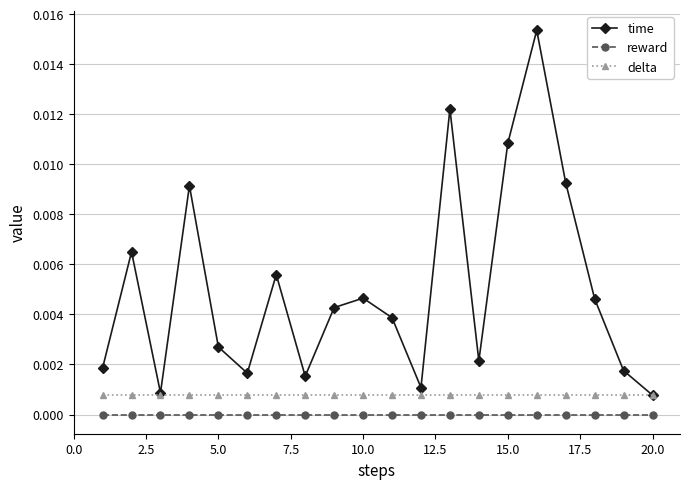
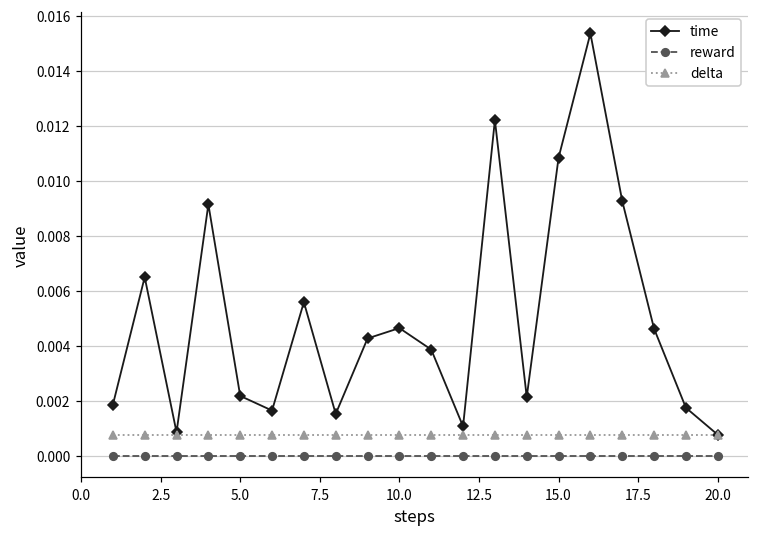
  {
    "time": {
-     "5.0": 0.0027,
+     "5.0": 0.0022,
      "10.0": 0.0047,
      "15.0": 0.0108
    },
    "reward": {
      "5.0": 0.0000,
      "10.0": 0.0000,
      "15.0": 0.0000,
      "20.0": 0.0000
    },
    "delta": {
      "5.0": 0.0008,
      "10.0": 0.0008,
      "15.0": 0.0008
    }
  }
